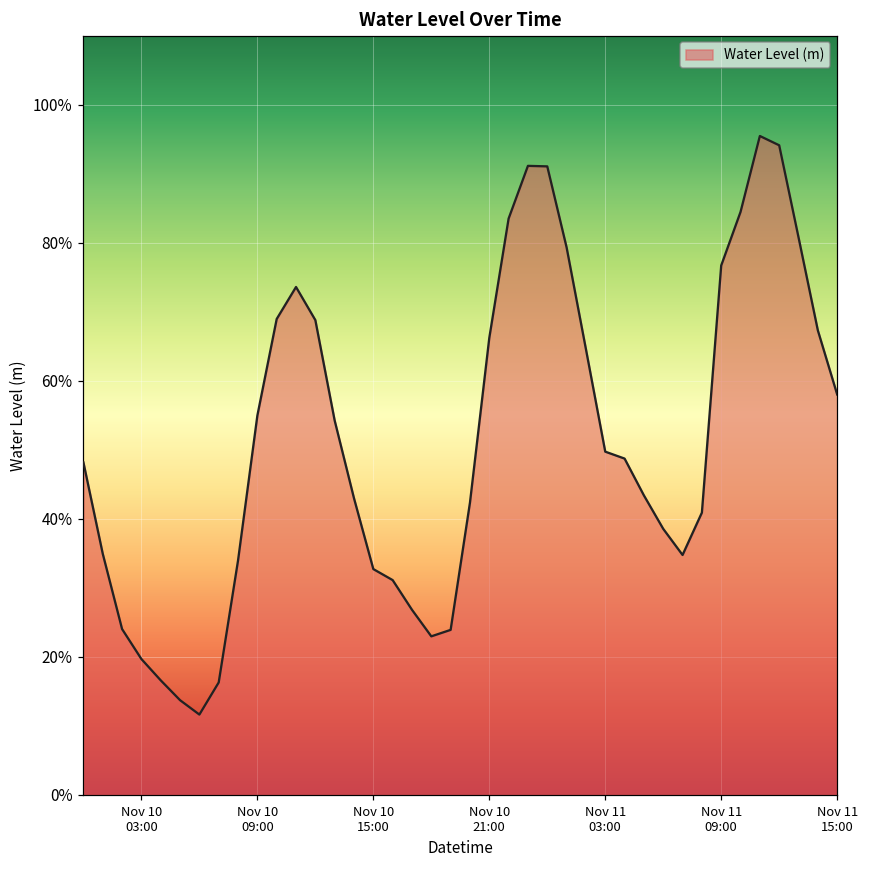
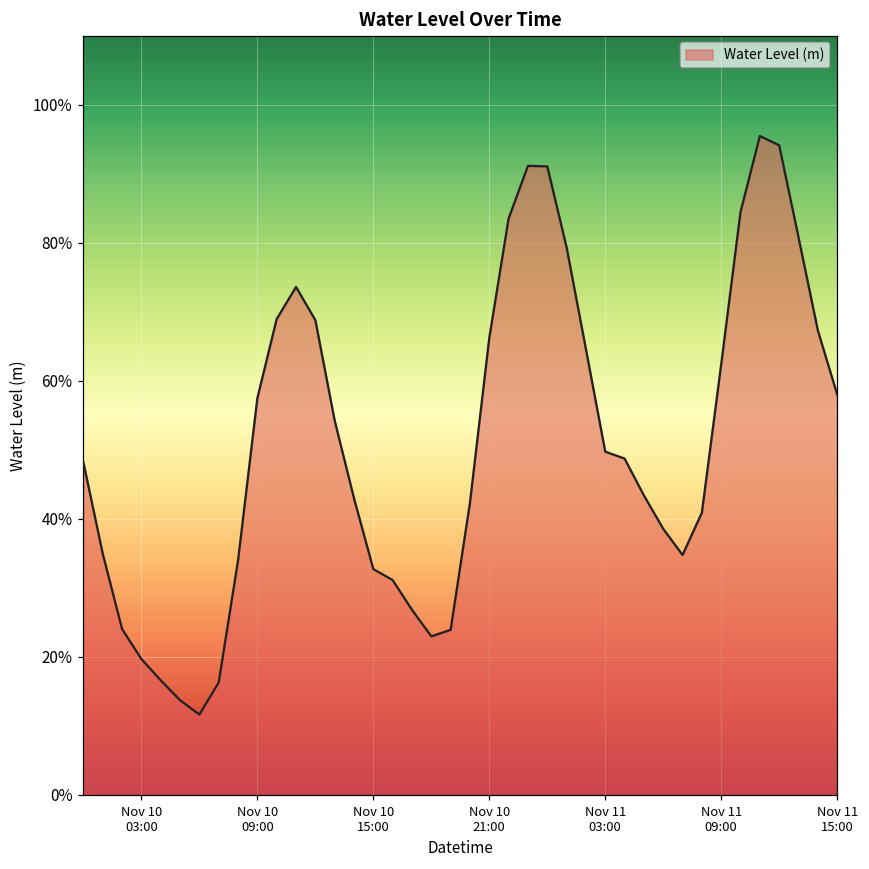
  {
    "Nov 10 03:00": "20%",
-   "Nov 10 09:00": "55%",
+   "Nov 10 09:00": "57%",
    "Nov 10 15:00": "33%",
    "Nov 10 21:00": "66%",
    "Nov 11 03:00": "50%",
-   "Nov 11 09:00": "77%",
+   "Nov 11 09:00": "62%",
    "Nov 11 15:00": "58%"
  }
